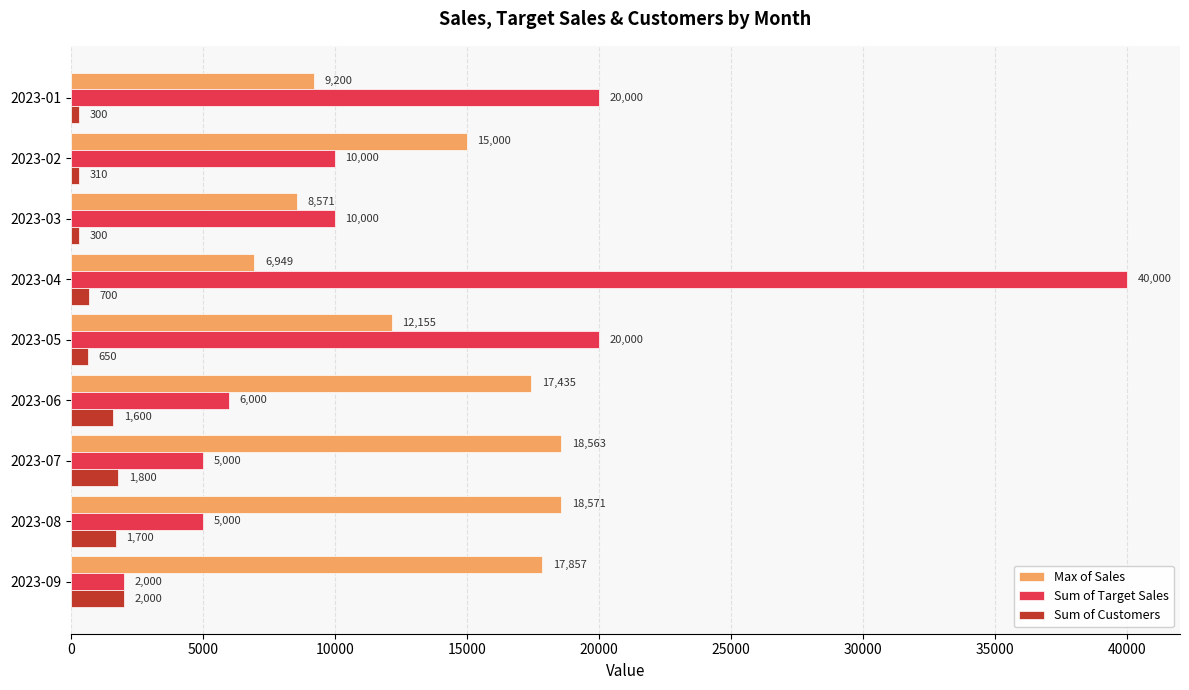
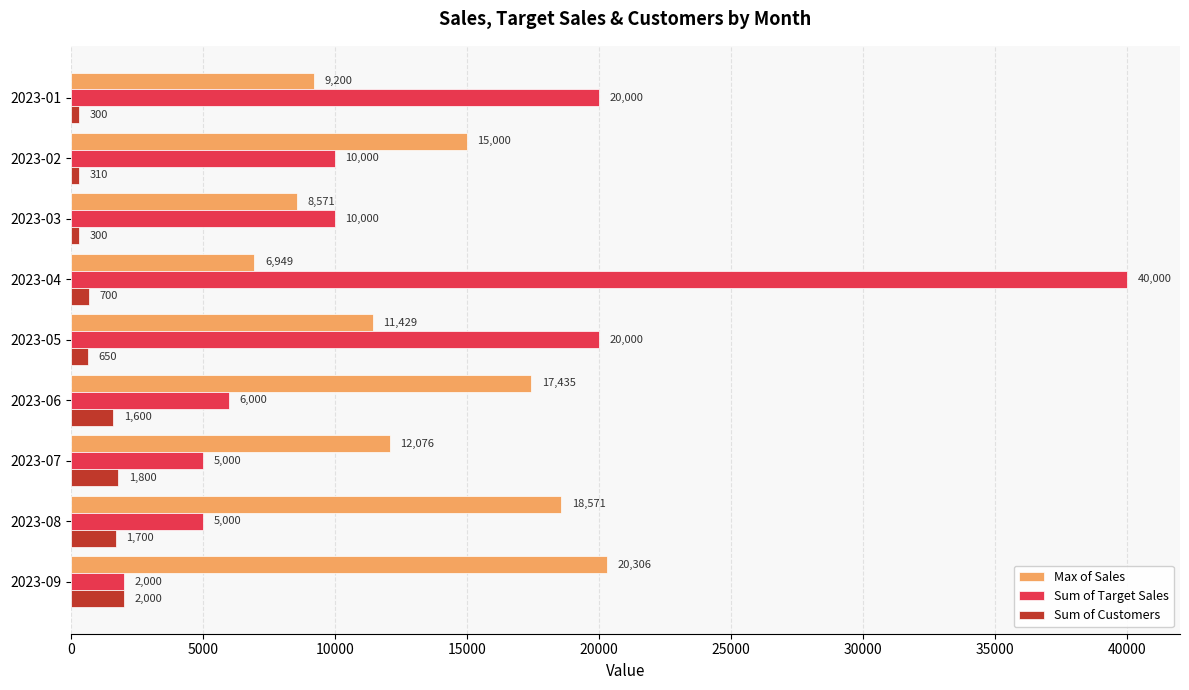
  {
    "Max of Sales": {
      "2023-01": "9,200",
      "2023-02": "15,000",
      "2023-03": "8,571",
      "2023-04": "6,949",
-     "2023-05": "12,155",
+     "2023-05": "11,429",
      "2023-06": "17,435",
-     "2023-07": "18,563",
+     "2023-07": "12,076",
      "2023-08": "18,571",
-     "2023-09": "17,857"
+     "2023-09": "20,306"
    }
  }
